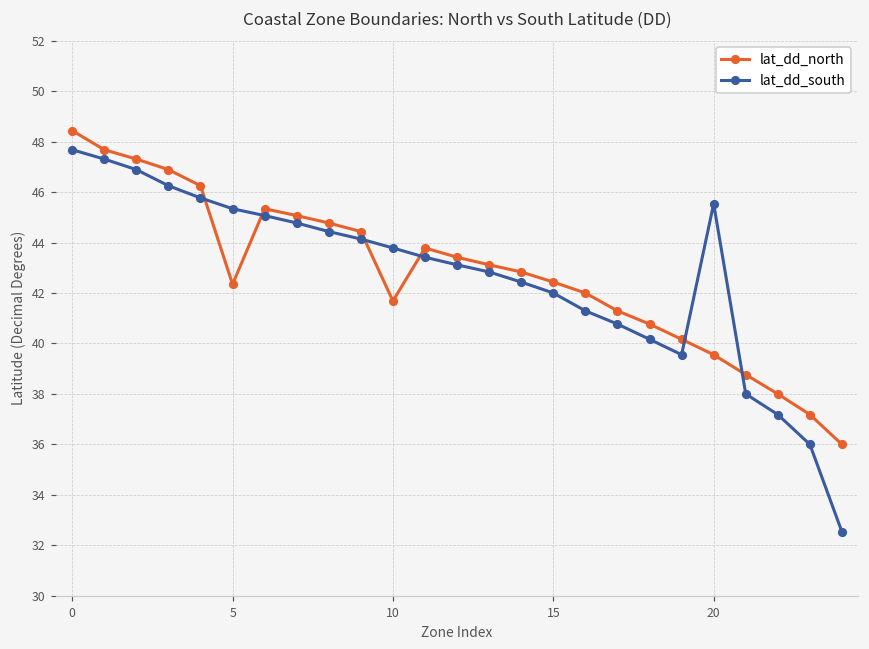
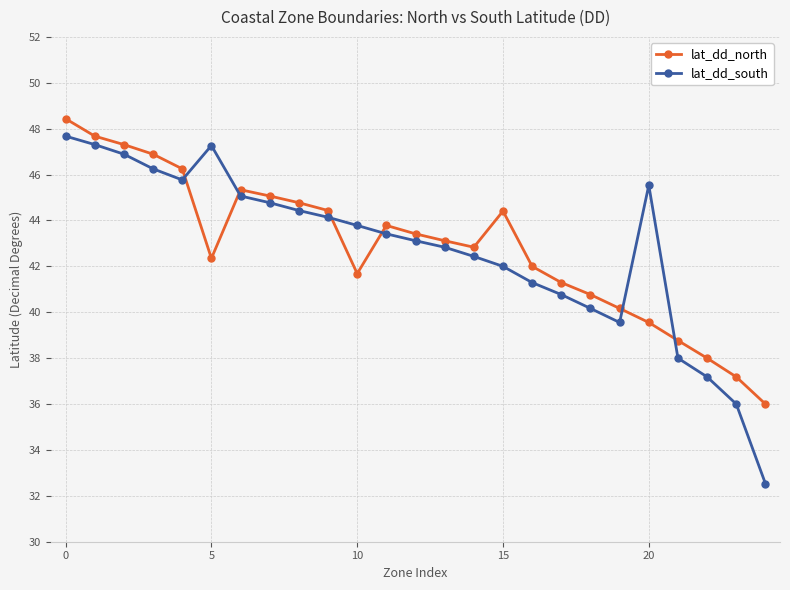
  {
    "lat_dd_north": {
      "0": 48.4,
      "5": 42.3,
      "10": 41.7,
-     "15": 42.4,
+     "15": 44.4,
      "20": 39.6
    },
    "lat_dd_south": {
      "0": 47.7,
-     "5": 45.3,
+     "5": 47.3,
      "10": 43.8,
      "15": 42.0,
      "20": 45.5
    }
  }
